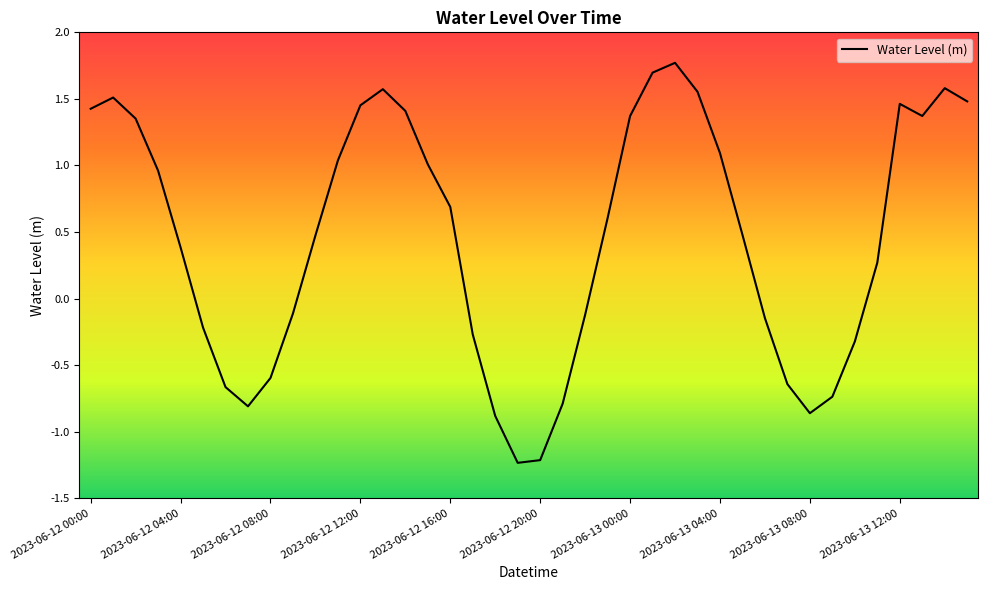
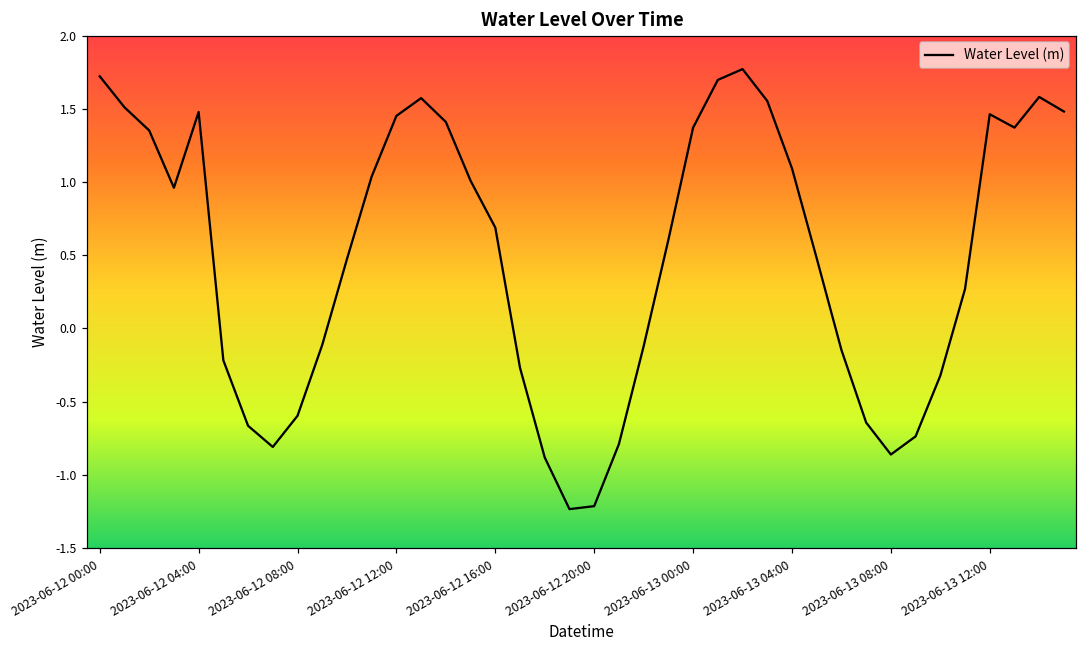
  {
-   "2023-06-12 00:00": 1.43,
-   "2023-06-12 04:00": 0.39,
+   "2023-06-12 00:00": 1.72,
+   "2023-06-12 04:00": 1.48,
    "2023-06-12 08:00": -0.60,
    "2023-06-12 12:00": 1.45,
    "2023-06-12 16:00": 0.69,
    "2023-06-12 20:00": -1.21,
    "2023-06-13 00:00": 1.37,
    "2023-06-13 04:00": 1.09,
    "2023-06-13 08:00": -0.86,
    "2023-06-13 12:00": 1.46
  }
